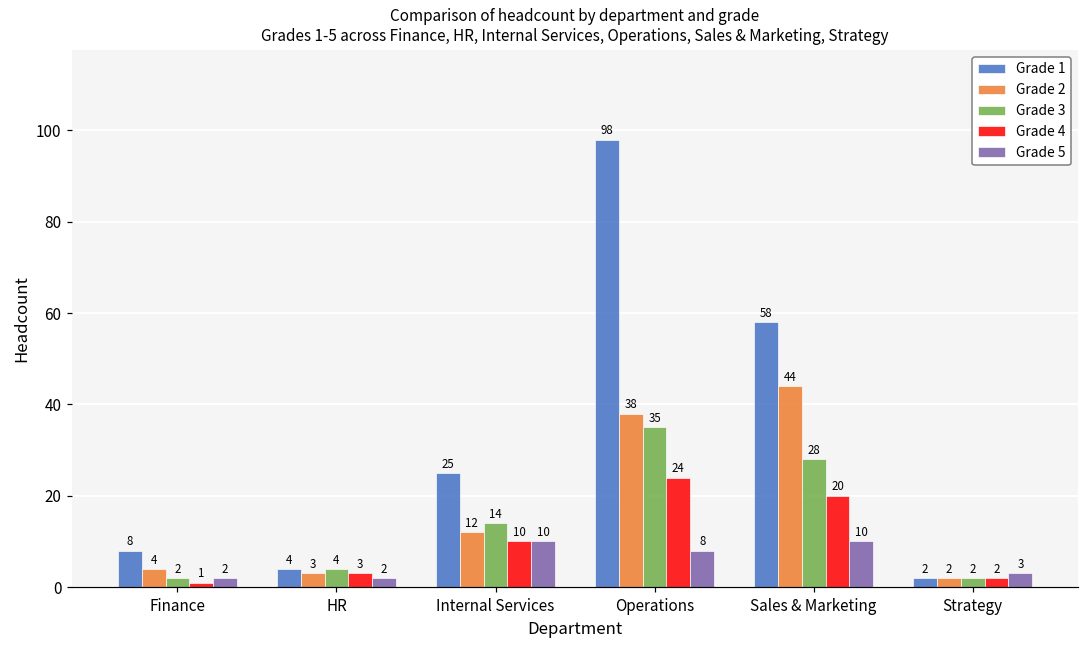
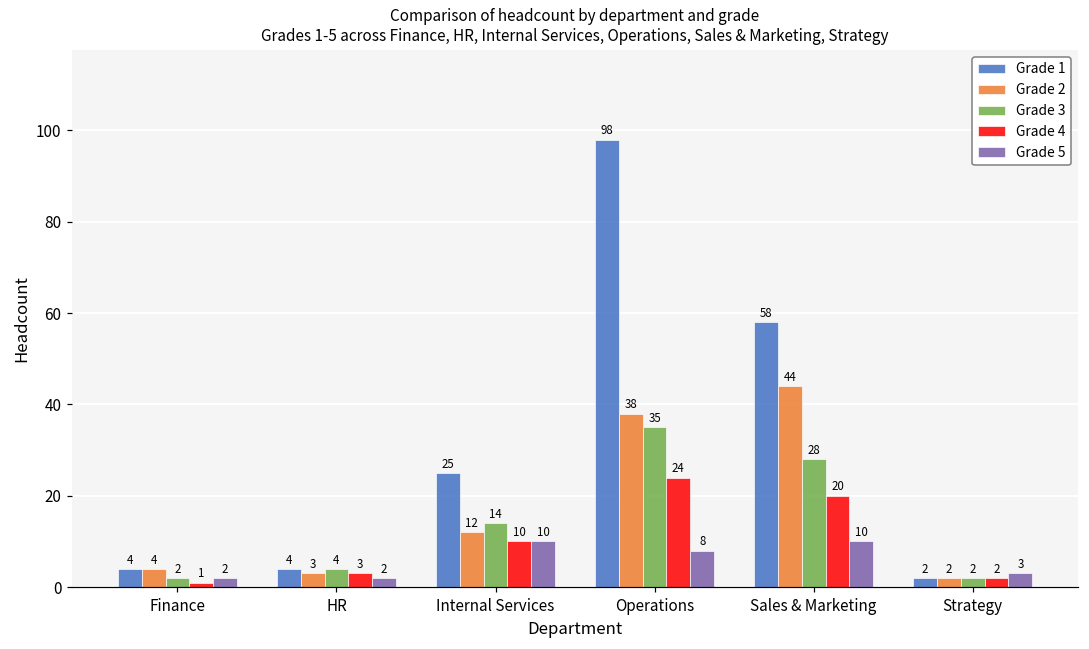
  {
    "Grade 1": {
-     "Finance": 8,
+     "Finance": 4,
      "HR": 4,
      "Internal Services": 25,
      "Operations": 98,
      "Sales & Marketing": 58,
      "Strategy": 2
    },
    "Grade 2": {
      "Finance": 4,
      "HR": 3,
      "Internal Services": 12,
      "Operations": 38,
      "Sales & Marketing": 44,
      "Strategy": 2
    },
    "Grade 3": {
      "Finance": 2,
      "HR": 4,
      "Internal Services": 14,
      "Operations": 35,
      "Sales & Marketing": 28,
      "Strategy": 2
    },
    "Grade 4": {
      "Finance": 1,
      "HR": 3,
      "Internal Services": 10,
      "Operations": 24,
      "Sales & Marketing": 20,
      "Strategy": 2
    },
    "Grade 5": {
      "Finance": 2,
      "HR": 2,
      "Internal Services": 10,
      "Operations": 8,
      "Sales & Marketing": 10,
      "Strategy": 3
    }
  }
